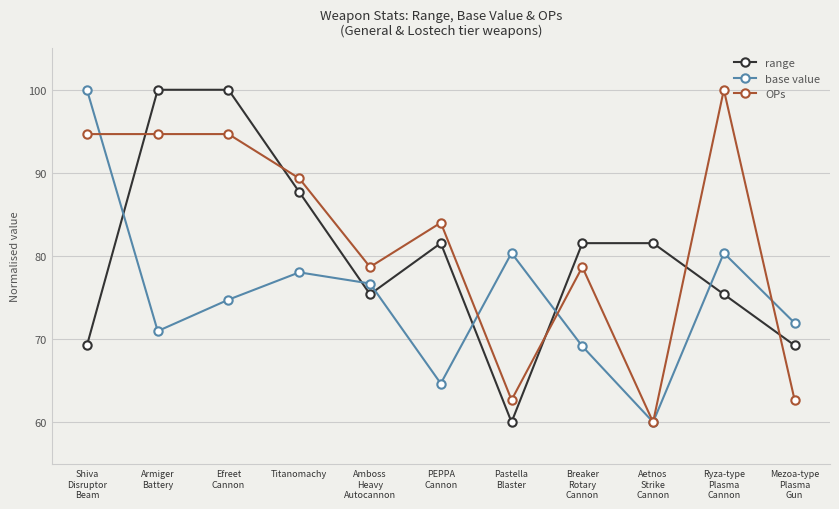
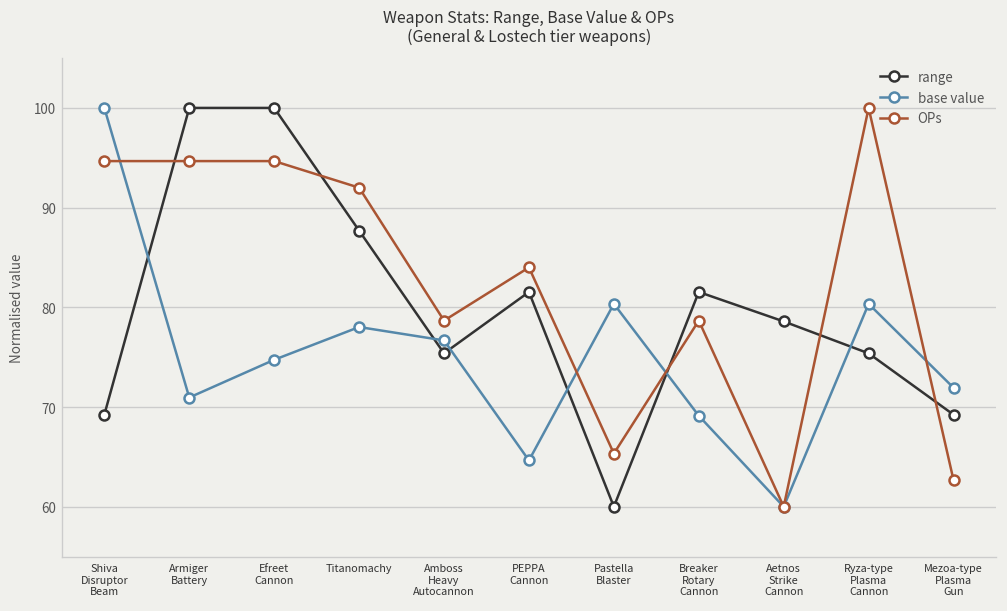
  {
    "range": {
      "Shiva Disruptor Beam": 69,
      "Armiger Battery": 100,
      "Efreet Cannon": 100,
      "Titanomachy": 88,
      "Amboss Heavy Autocannon": 75,
      "PEPPA Cannon": 82,
      "Pastella Blaster": 60,
      "Breaker Rotary Cannon": 82,
-     "Aetnos Strike Cannon": 82,
+     "Aetnos Strike Cannon": 79,
      "Ryza-type Plasma Cannon": 75,
      "Mezoa-type Plasma Gun": 69
    },
    "base value": {
      "Shiva Disruptor Beam": 100,
      "Armiger Battery": 71,
      "Efreet Cannon": 75,
      "Titanomachy": 78,
      "Amboss Heavy Autocannon": 77,
      "PEPPA Cannon": 65,
      "Pastella Blaster": 80,
      "Breaker Rotary Cannon": 69,
      "Ryza-type Plasma Cannon": 80,
      "Mezoa-type Plasma Gun": 72
    },
    "OPs": {
      "Shiva Disruptor Beam": 95,
      "Armiger Battery": 95,
      "Efreet Cannon": 95,
-     "Titanomachy": 89,
+     "Titanomachy": 92,
      "Amboss Heavy Autocannon": 79,
      "PEPPA Cannon": 84,
-     "Pastella Blaster": 63,
+     "Pastella Blaster": 65,
      "Breaker Rotary Cannon": 79,
      "Ryza-type Plasma Cannon": 100,
      "Mezoa-type Plasma Gun": 63
    }
  }
